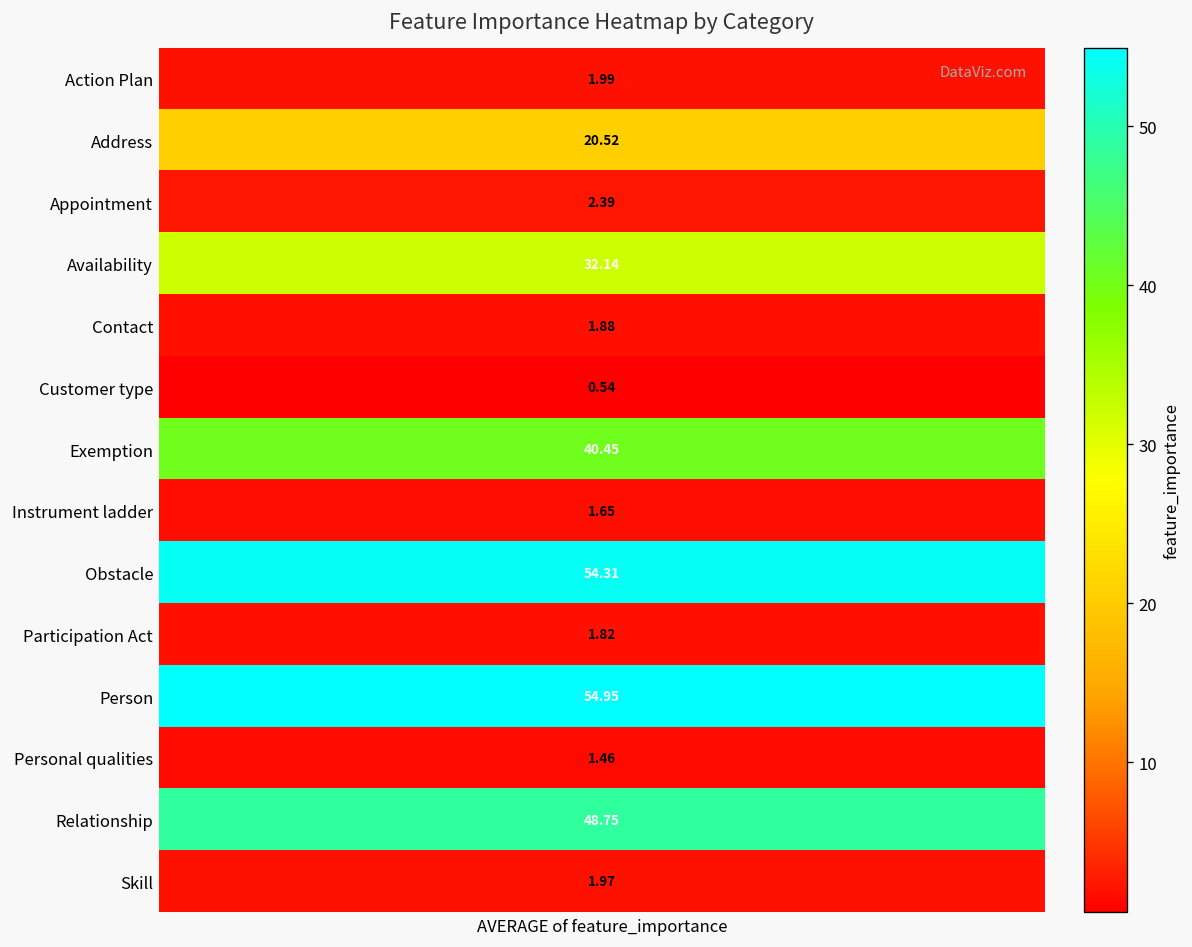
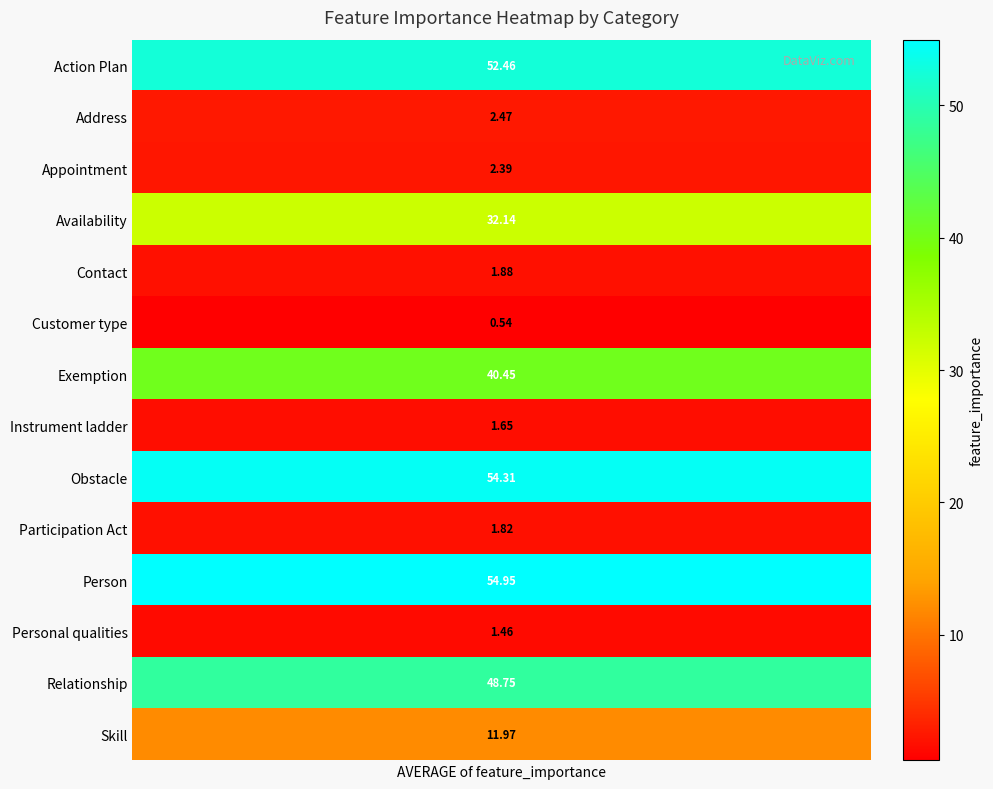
  {
    "Action Plan": {
-     "AVERAGE of feature_importance": 1.99
+     "AVERAGE of feature_importance": 52.46
    },
    "Address": {
-     "AVERAGE of feature_importance": 20.52
+     "AVERAGE of feature_importance": 2.47
    },
    "Appointment": {
      "AVERAGE of feature_importance": 2.39
    },
    "Availability": {
      "AVERAGE of feature_importance": 32.14
    },
    "Contact": {
      "AVERAGE of feature_importance": 1.88
    },
    "Customer type": {
      "AVERAGE of feature_importance": 0.54
    },
    "Exemption": {
      "AVERAGE of feature_importance": 40.45
    },
    "Instrument ladder": {
      "AVERAGE of feature_importance": 1.65
    },
    "Obstacle": {
      "AVERAGE of feature_importance": 54.31
    },
    "Participation Act": {
      "AVERAGE of feature_importance": 1.82
    },
    "Person": {
      "AVERAGE of feature_importance": 54.95
    },
    "Personal qualities": {
      "AVERAGE of feature_importance": 1.46
    },
    "Relationship": {
      "AVERAGE of feature_importance": 48.75
    },
    "Skill": {
-     "AVERAGE of feature_importance": 1.97
+     "AVERAGE of feature_importance": 11.97
    }
  }
